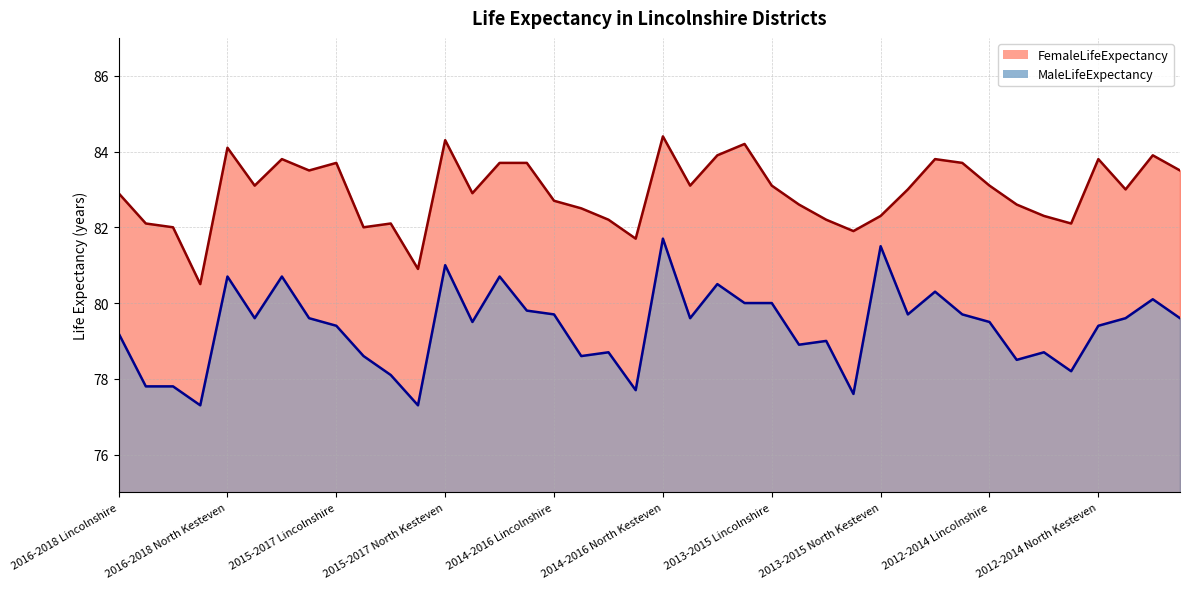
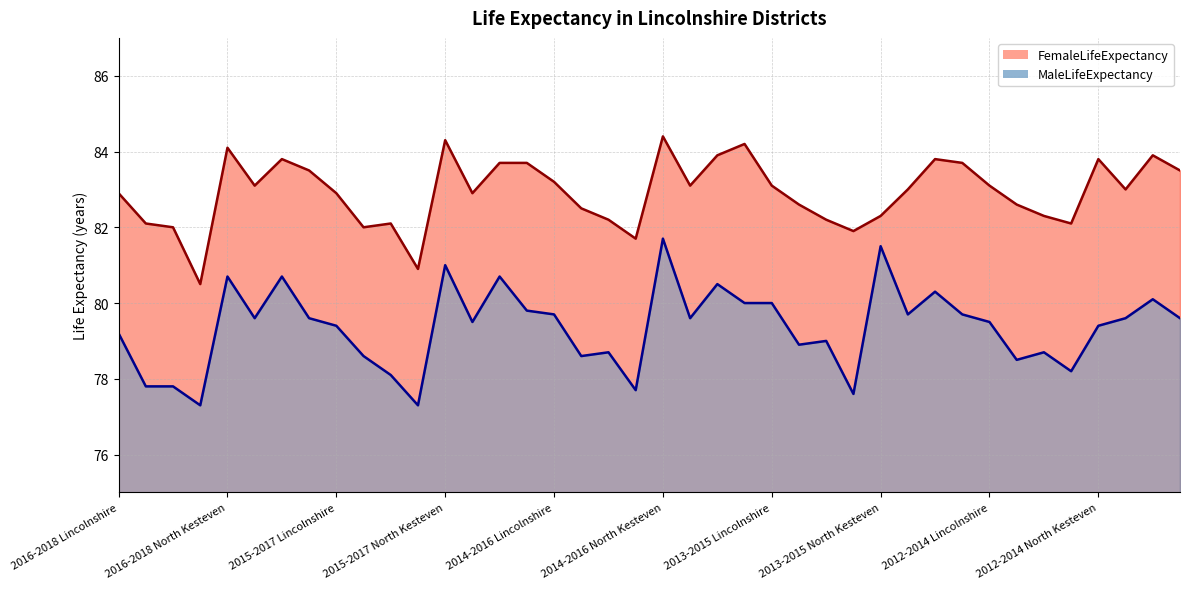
  {
    "FemaleLifeExpectancy": {
      "2016-2018 Lincolnshire": 82.9,
      "2016-2018 North Kesteven": 84.1,
-     "2015-2017 Lincolnshire": 83.7,
+     "2015-2017 Lincolnshire": 82.9,
      "2015-2017 North Kesteven": 84.3,
-     "2014-2016 Lincolnshire": 82.7,
+     "2014-2016 Lincolnshire": 83.2,
      "2014-2016 North Kesteven": 84.4,
      "2013-2015 Lincolnshire": 83.1,
      "2013-2015 North Kesteven": 82.3,
      "2012-2014 Lincolnshire": 83.1,
      "2012-2014 North Kesteven": 83.8
    },
    "MaleLifeExpectancy": {
      "2016-2018 Lincolnshire": 79.2,
      "2016-2018 North Kesteven": 80.7,
      "2015-2017 Lincolnshire": 79.4,
      "2015-2017 North Kesteven": 81.0,
      "2014-2016 Lincolnshire": 79.7,
      "2014-2016 North Kesteven": 81.7,
      "2013-2015 Lincolnshire": 80.0,
      "2013-2015 North Kesteven": 81.5,
      "2012-2014 Lincolnshire": 79.5,
      "2012-2014 North Kesteven": 79.4
    }
  }
